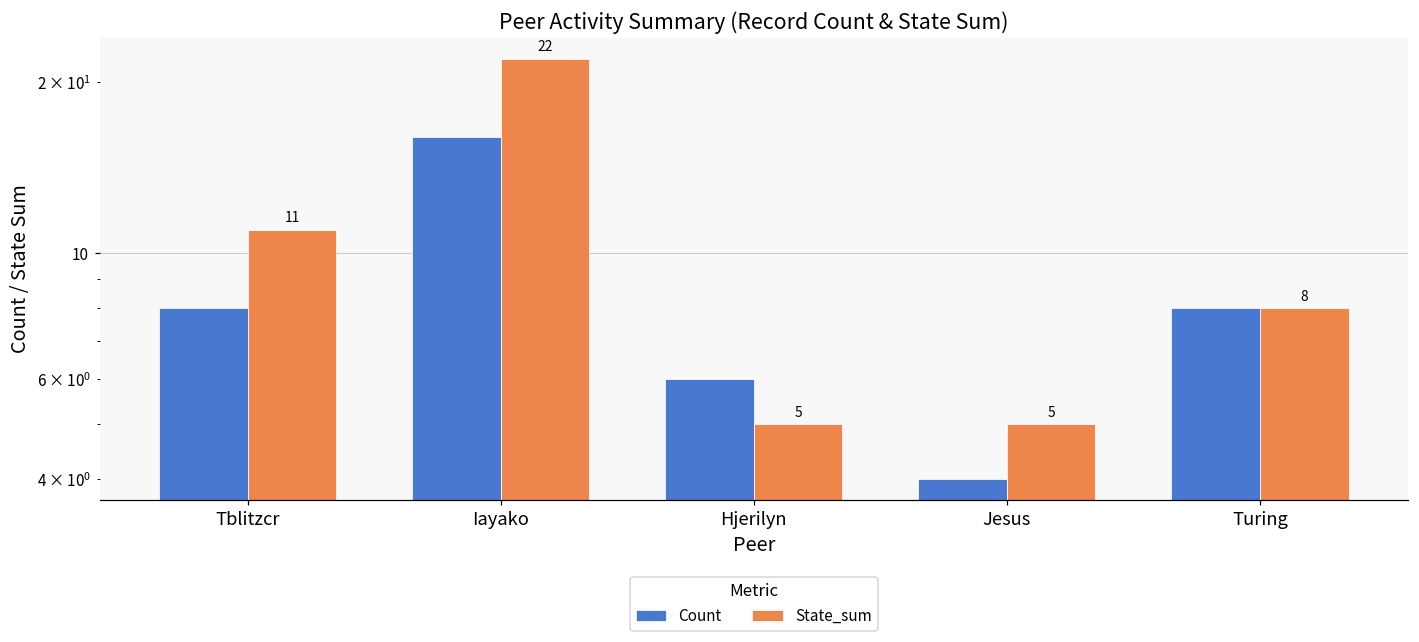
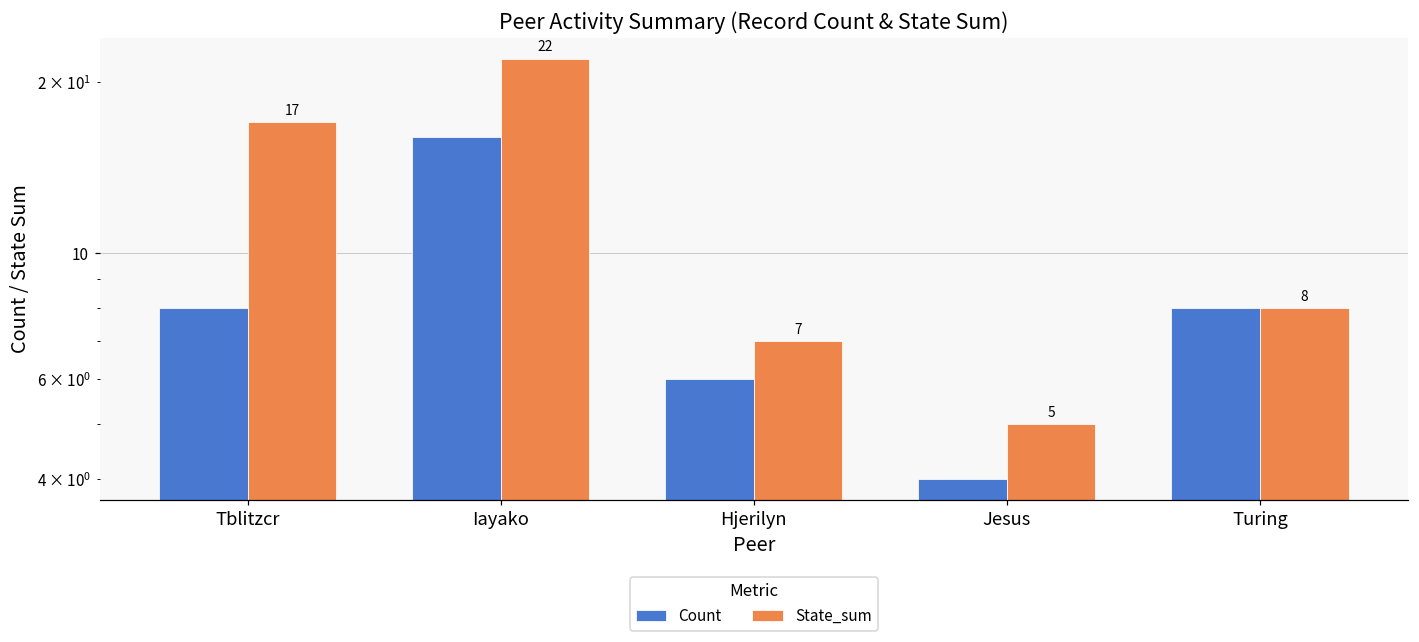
  {
    "State_sum": {
-     "Tblitzcr": 11,
+     "Tblitzcr": 17,
      "Iayako": 22,
-     "Hjerilyn": 5,
+     "Hjerilyn": 7,
      "Jesus": 5,
      "Turing": 8
    }
  }
